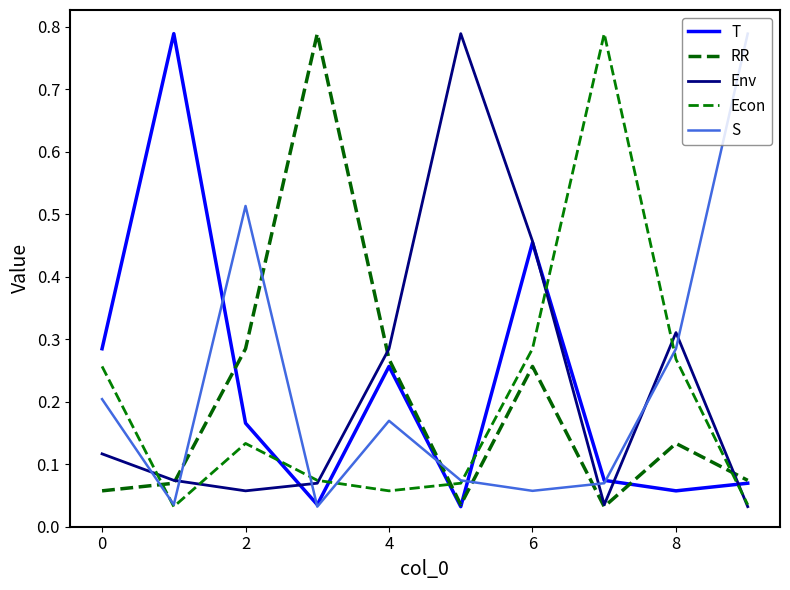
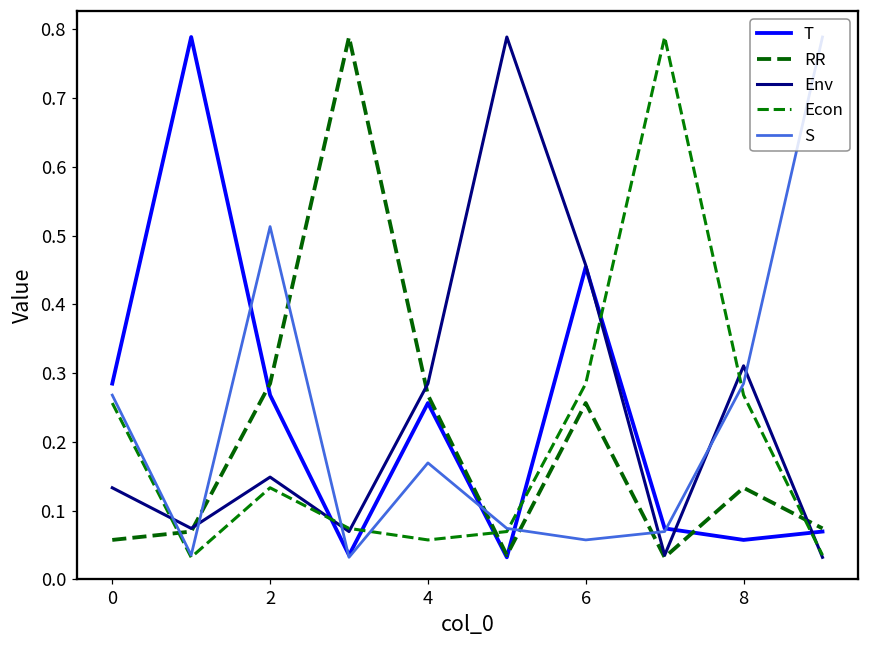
  {
    "T": {
      "0": 0.28,
-     "2": 0.17,
+     "2": 0.27,
      "4": 0.26,
      "8": 0.06
    },
    "Env": {
-     "0": 0.12,
-     "2": 0.06,
+     "0": 0.13,
+     "2": 0.15,
      "4": 0.28,
      "8": 0.31
    },
    "S": {
-     "0": 0.20,
+     "0": 0.27,
      "2": 0.51,
      "4": 0.17,
      "6": 0.06,
      "8": 0.28
    }
  }
